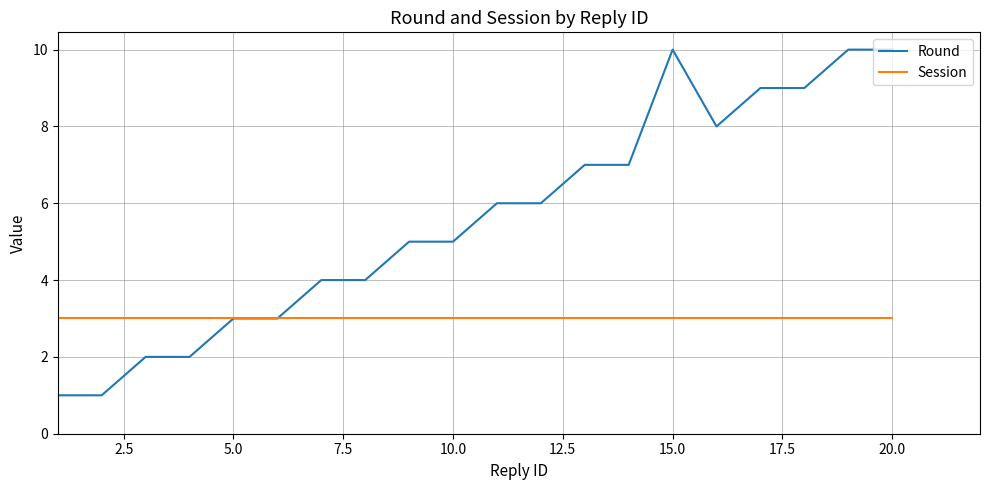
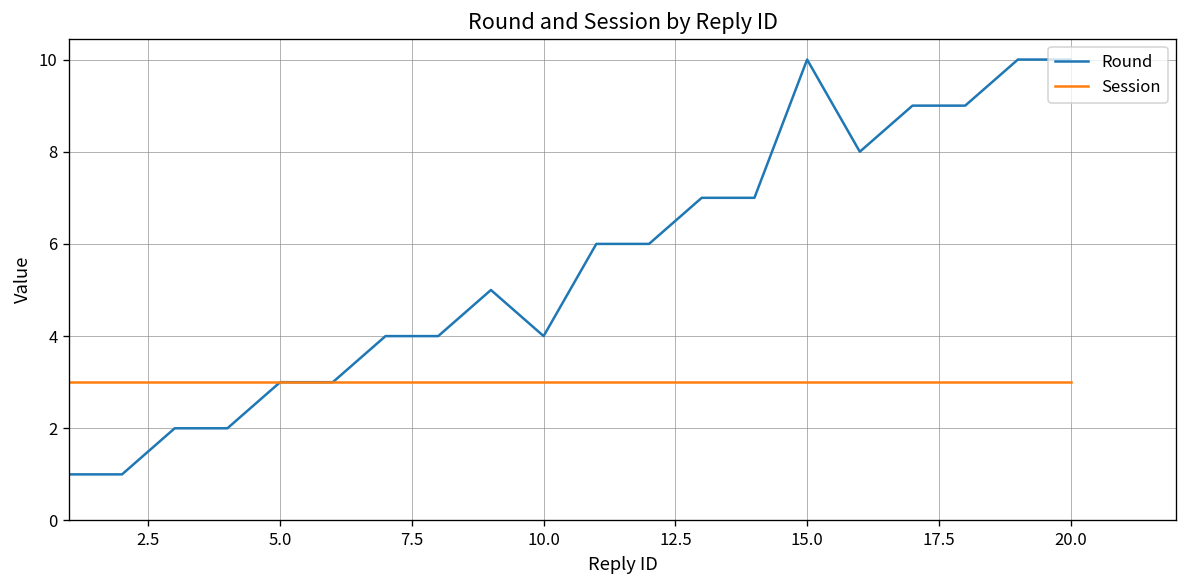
  {
    "Round": {
-     "10.0": 5,
+     "10.0": 4,
      "15.0": 10
    },
    "Session": {
      "10.0": 3,
      "15.0": 3,
      "20.0": 3
    }
  }
